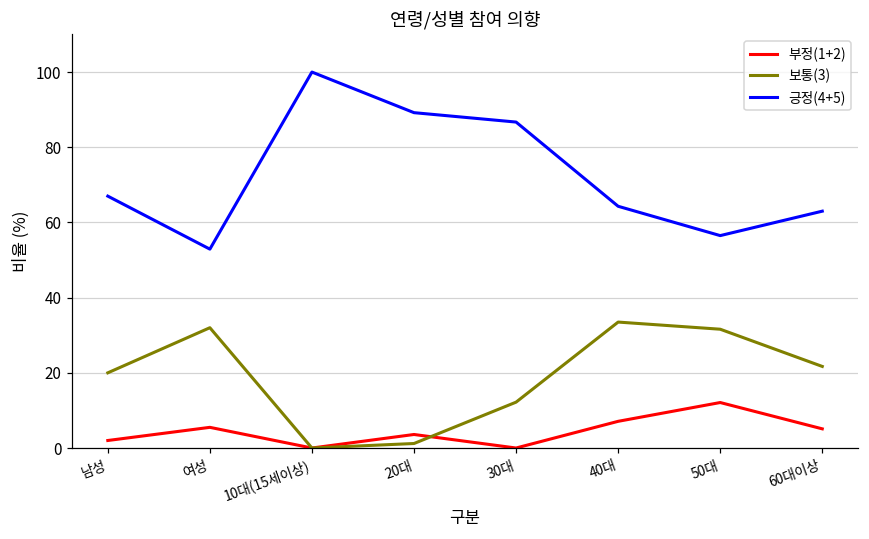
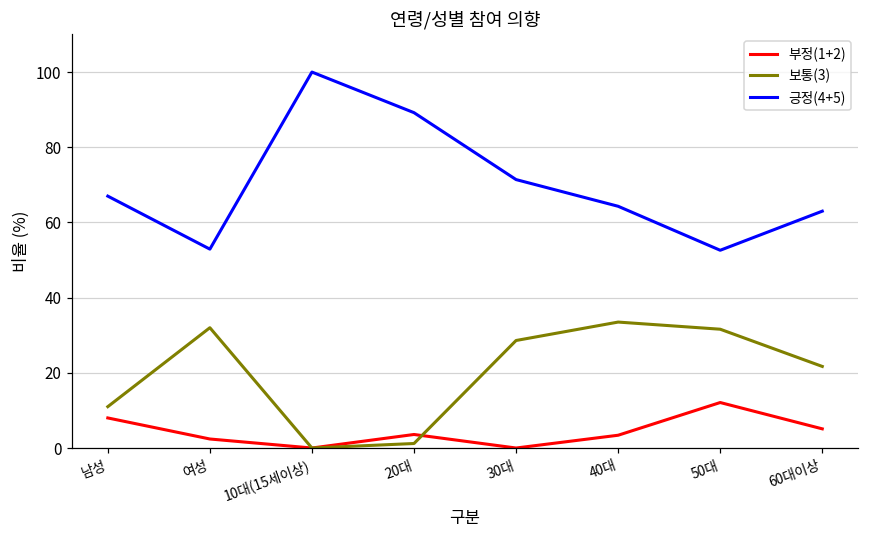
  {
    "부정(1+2)": {
-     "남성": 2,
-     "여성": 6,
+     "남성": 8,
+     "여성": 2,
      "20대": 4,
      "30대": 0,
-     "40대": 7,
+     "40대": 3,
      "50대": 12,
      "60대이상": 5
    },
    "보통(3)": {
-     "남성": 20,
+     "남성": 11,
      "여성": 32,
      "20대": 1,
-     "30대": 12,
+     "30대": 29,
      "40대": 34,
      "50대": 32,
      "60대이상": 22
    },
    "긍정(4+5)": {
      "남성": 67,
      "여성": 53,
      "10대(15세이상)": 100,
      "20대": 89,
-     "30대": 87,
+     "30대": 71,
      "40대": 64,
-     "50대": 57,
+     "50대": 53,
      "60대이상": 63
    }
  }
